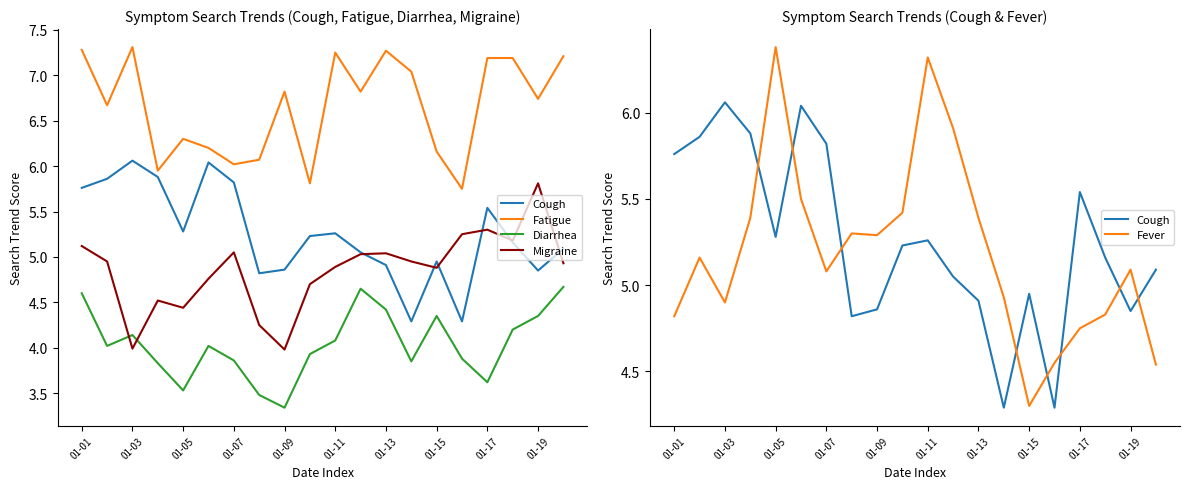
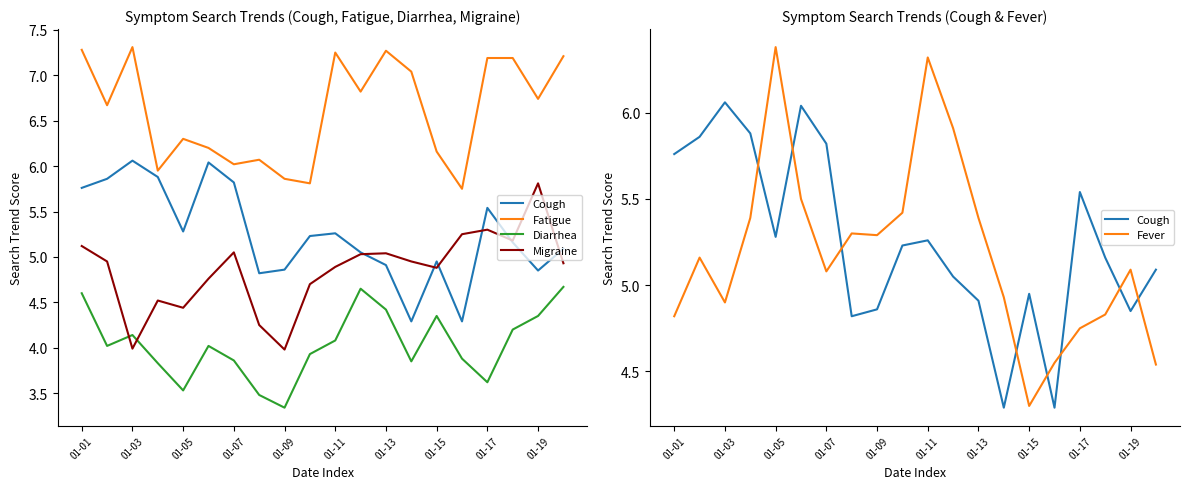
  {
    "Symptom Search Trends (Cough, Fatigue, Diarrhea, Migraine)": {
      "Cough": {
        "01-01": 5.8,
        "01-03": 6.1,
        "01-05": 5.3,
        "01-07": 5.8,
        "01-09": 4.9,
        "01-11": 5.3,
        "01-13": 4.9,
        "01-15": 5.0,
        "01-17": 5.5,
        "01-19": 4.9
      },
      "Fatigue": {
        "01-01": 7.3,
        "01-03": 7.3,
        "01-05": 6.3,
        "01-07": 6.0,
-       "01-09": 6.8,
+       "01-09": 5.9,
        "01-11": 7.3,
        "01-13": 7.3,
        "01-15": 6.2,
        "01-17": 7.2,
        "01-19": 6.7
      },
      "Diarrhea": {
        "01-01": 4.6,
        "01-03": 4.1,
        "01-05": 3.5,
        "01-07": 3.9,
        "01-09": 3.3,
        "01-11": 4.1,
        "01-13": 4.4,
        "01-15": 4.4,
        "01-17": 3.6,
        "01-19": 4.4
      },
      "Migraine": {
        "01-01": 5.1,
        "01-03": 4.0,
        "01-05": 4.4,
        "01-07": 5.1,
        "01-09": 4.0,
        "01-11": 4.9,
        "01-13": 5.0,
        "01-15": 4.9,
        "01-17": 5.3,
        "01-19": 5.8
      }
    },
    "Symptom Search Trends (Cough & Fever)": {
      "Cough": {
        "01-01": 5.76,
        "01-03": 6.06,
        "01-05": 5.28,
        "01-07": 5.82,
        "01-09": 4.86,
        "01-11": 5.26,
        "01-13": 4.91,
        "01-15": 4.95,
        "01-17": 5.54,
        "01-19": 4.85
      },
      "Fever": {
        "01-01": 4.82,
        "01-03": 4.90,
        "01-05": 6.38,
        "01-07": 5.08,
        "01-09": 5.29,
        "01-11": 6.32,
        "01-13": 5.39,
        "01-15": 4.30,
        "01-17": 4.75,
        "01-19": 5.09
      }
    }
  }
